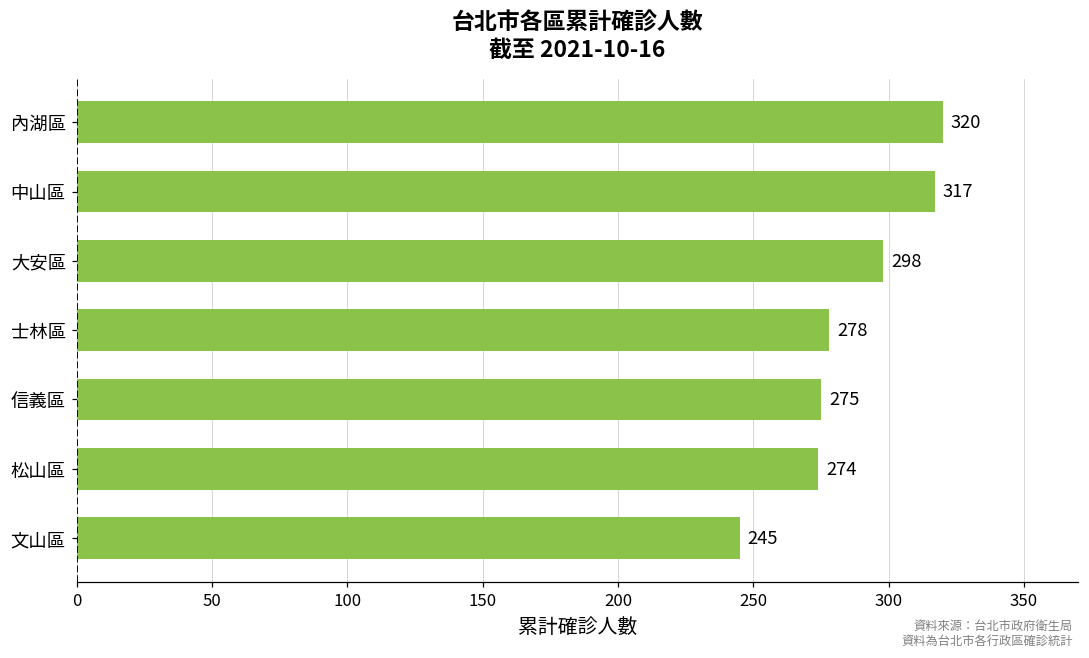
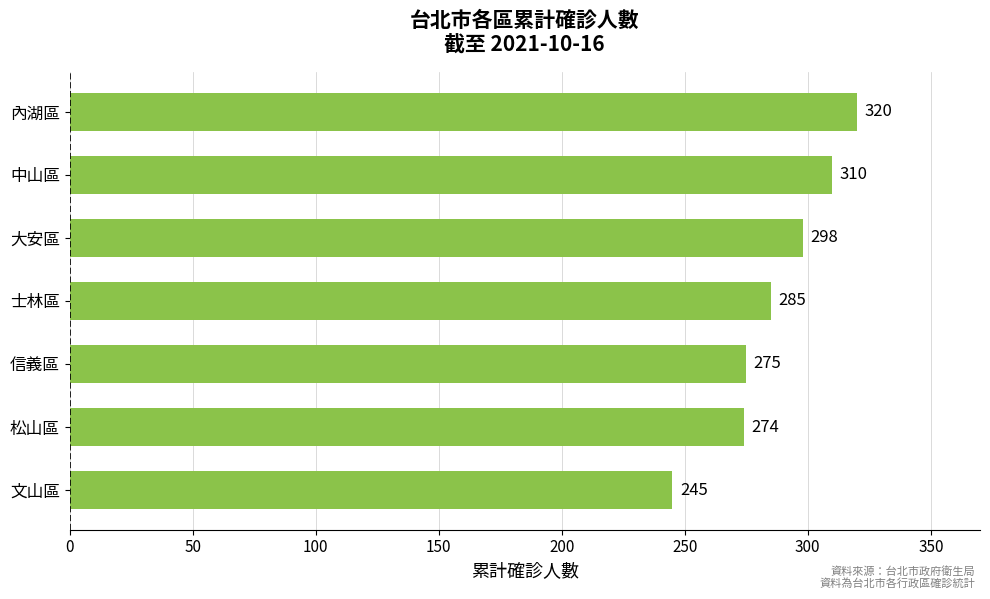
  {
    "內湖區": 320,
-   "中山區": 317,
+   "中山區": 310,
    "大安區": 298,
-   "士林區": 278,
+   "士林區": 285,
    "信義區": 275,
    "松山區": 274,
    "文山區": 245
  }
